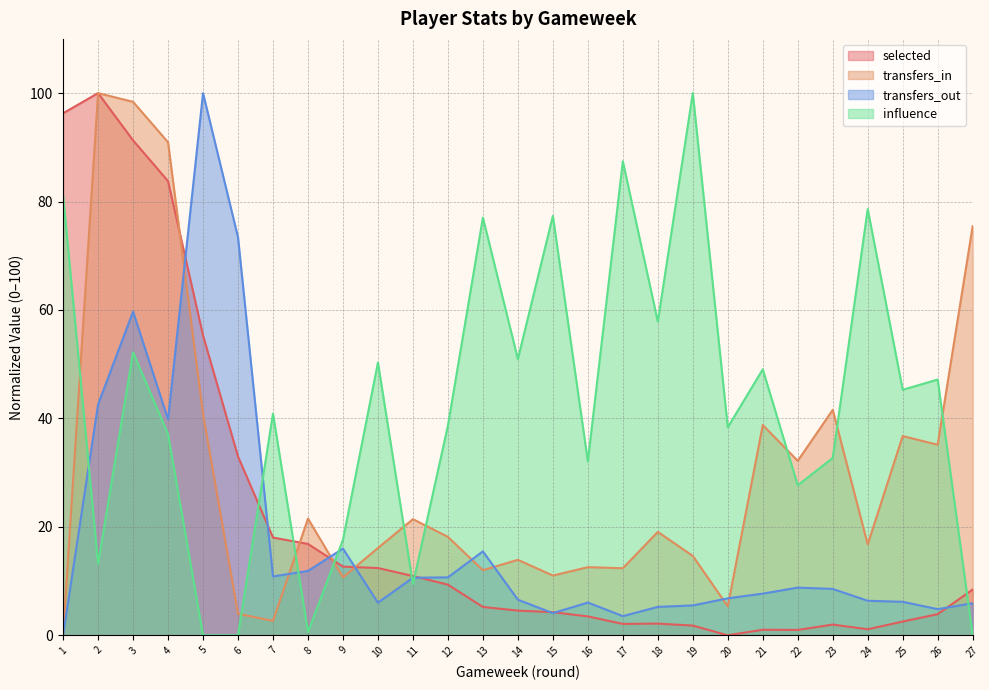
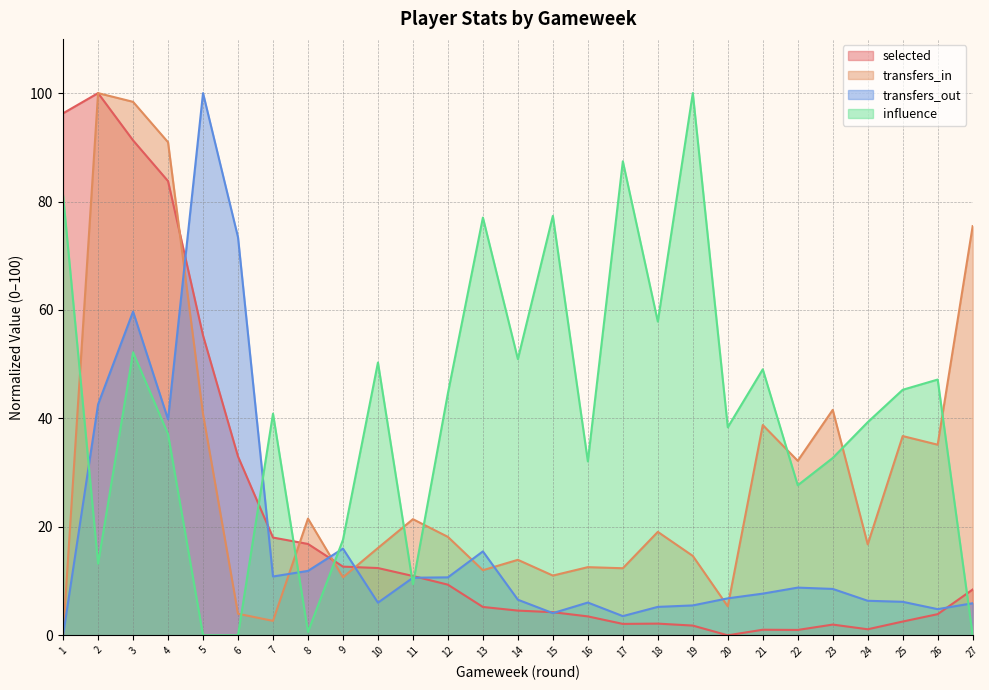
  {
    "transfers_out": {
      "2": 43,
      "3": 60,
      "4": 40,
      "5": 100,
      "6": 73,
      "7": 11,
      "8": 12,
      "9": 16,
      "10": 6,
      "12": 11,
      "13": 15,
      "14": 7,
      "16": 6,
      "17": 4,
      "18": 5,
      "19": 6,
      "20": 7,
      "21": 8,
      "22": 9,
      "23": 9,
      "24": 6,
      "25": 6,
      "26": 5,
      "27": 6
    },
    "influence": {
      "1": 81,
      "2": 13,
      "3": 52,
      "4": 37,
      "5": 0,
      "6": 0,
      "7": 41,
      "8": 1,
      "9": 18,
      "10": 50,
      "11": 9,
-     "12": 39,
+     "12": 45,
      "13": 77,
      "14": 51,
      "15": 77,
      "16": 32,
      "17": 87,
      "18": 58,
      "19": 100,
      "20": 38,
      "21": 49,
      "22": 28,
      "23": 33,
-     "24": 79,
+     "24": 39,
      "25": 45,
      "26": 47,
      "27": 0
    }
  }
